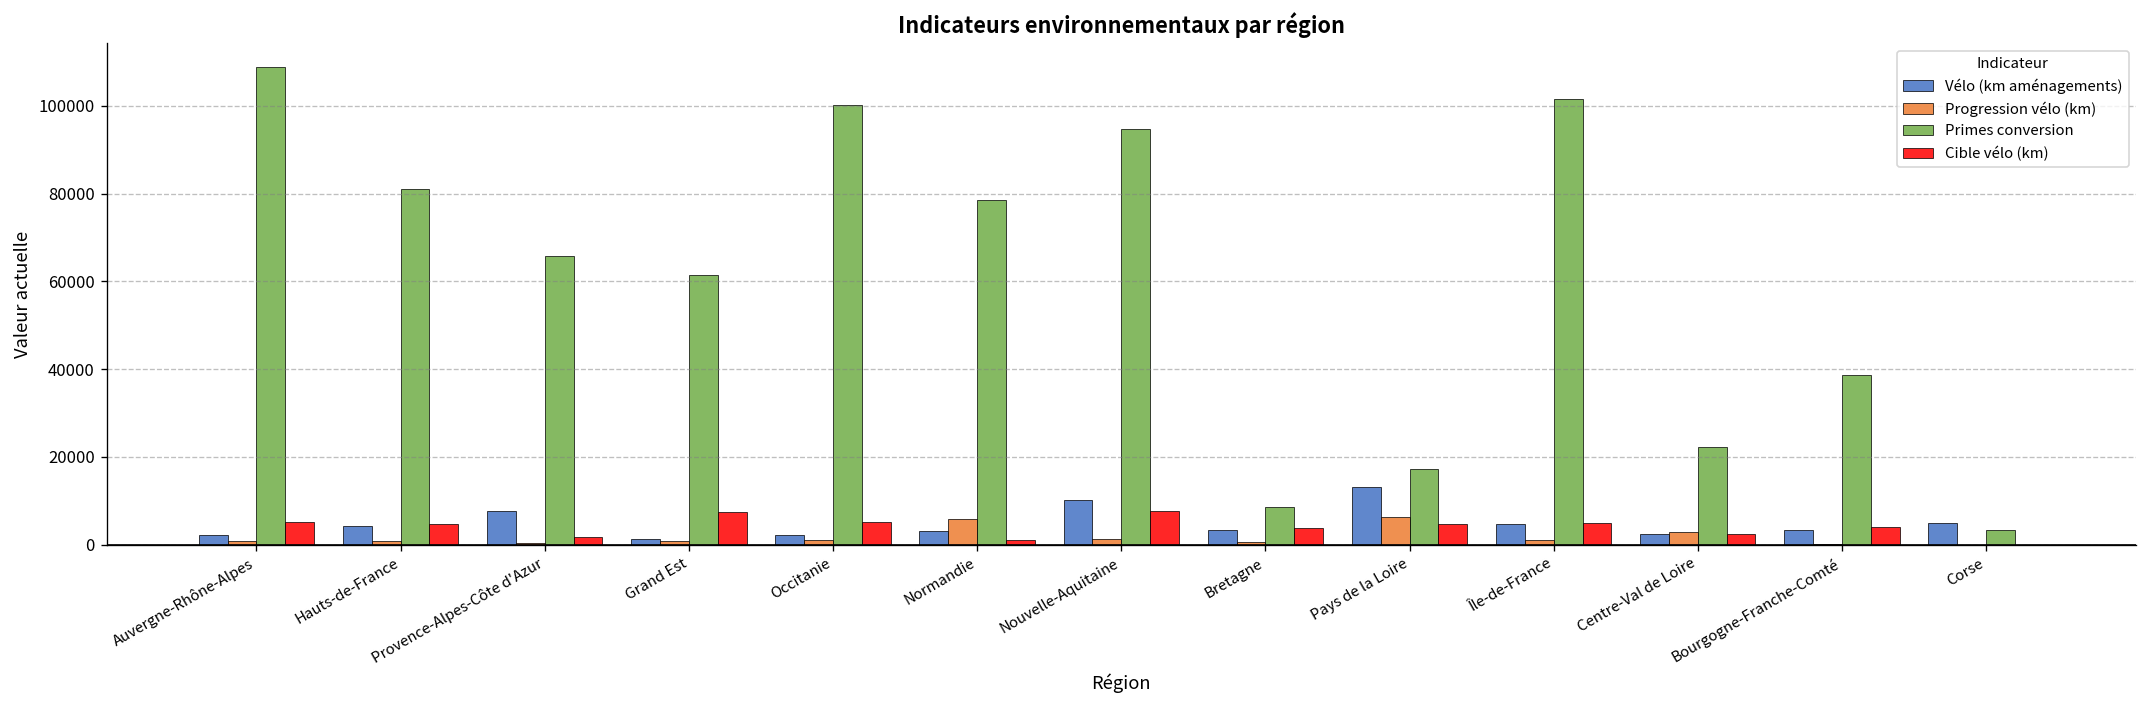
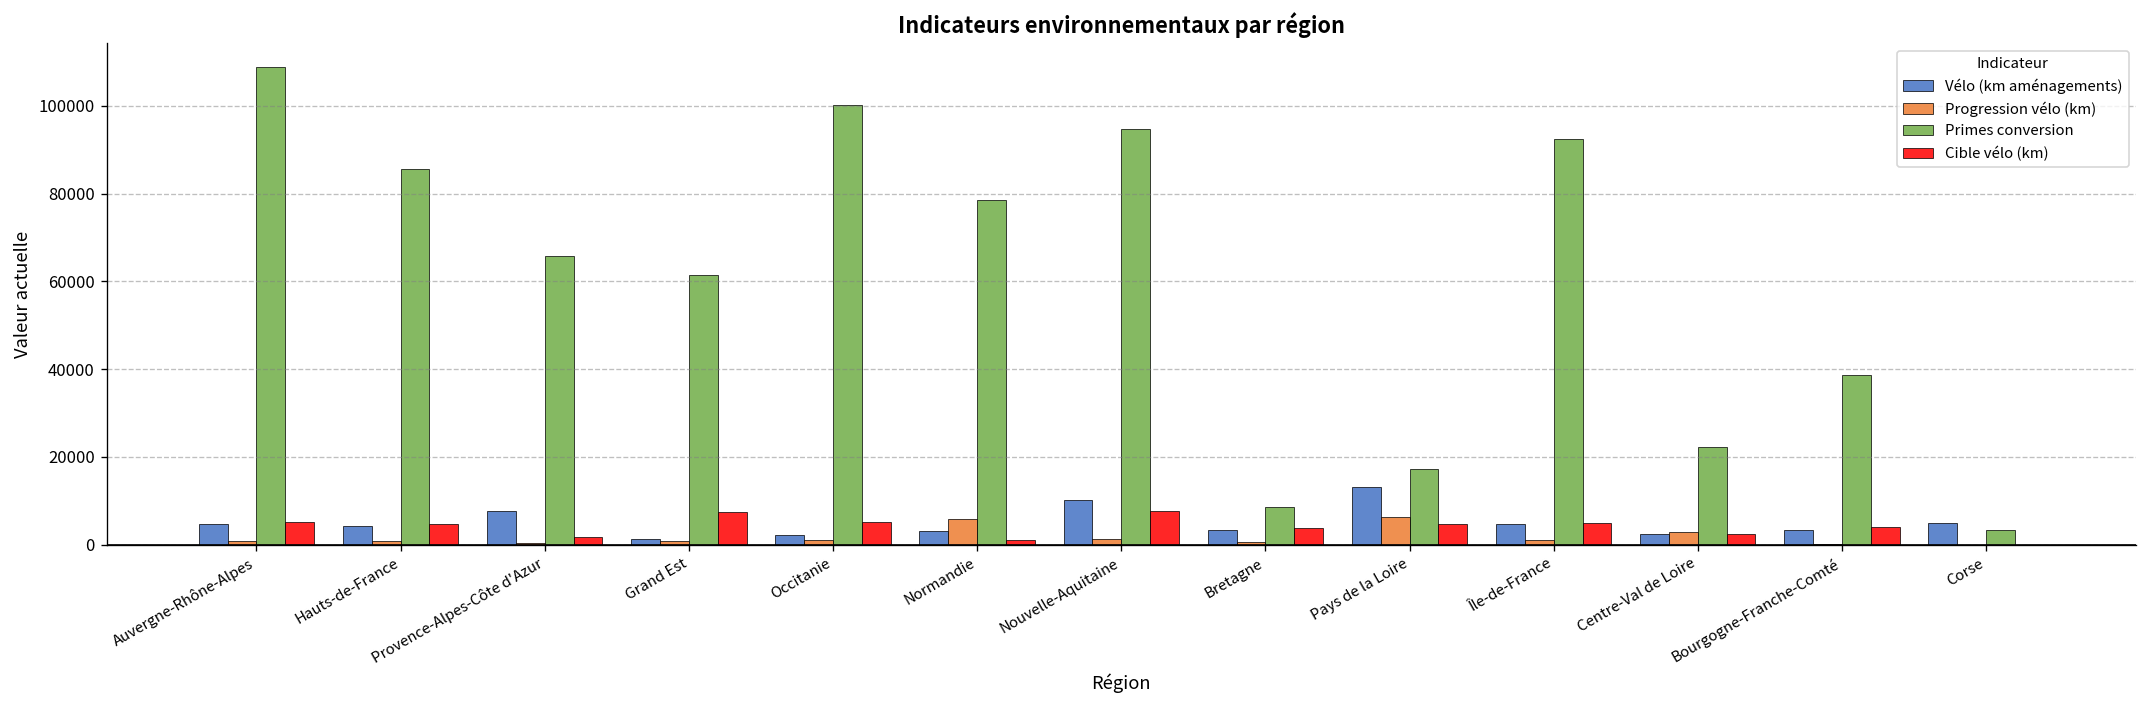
  {
    "Vélo (km aménagements)": {
-     "Auvergne-Rhône-Alpes": 2000,
+     "Auvergne-Rhône-Alpes": 5000,
      "Hauts-de-France": 4000,
      "Provence-Alpes-Côte d'Azur": 8000,
      "Grand Est": 1000,
      "Occitanie": 2000,
      "Normandie": 3000,
      "Nouvelle-Aquitaine": 10000,
      "Bretagne": 3000,
      "Pays de la Loire": 13000,
      "Île-de-France": 5000,
      "Centre-Val de Loire": 2000,
      "Bourgogne-Franche-Comté": 3000,
      "Corse": 5000
    },
    "Progression vélo (km)": {
      "Auvergne-Rhône-Alpes": 1000,
      "Hauts-de-France": 1000,
      "Grand Est": 1000,
      "Occitanie": 1000,
      "Normandie": 6000,
      "Nouvelle-Aquitaine": 1000,
      "Pays de la Loire": 6000,
      "Île-de-France": 1000,
      "Centre-Val de Loire": 3000
    },
    "Primes conversion": {
      "Auvergne-Rhône-Alpes": 109000,
-     "Hauts-de-France": 81000,
+     "Hauts-de-France": 86000,
      "Provence-Alpes-Côte d'Azur": 66000,
      "Grand Est": 61000,
      "Occitanie": 100000,
      "Normandie": 79000,
      "Nouvelle-Aquitaine": 95000,
      "Bretagne": 9000,
      "Pays de la Loire": 17000,
-     "Île-de-France": 102000,
+     "Île-de-France": 92000,
      "Centre-Val de Loire": 22000,
      "Bourgogne-Franche-Comté": 39000,
      "Corse": 3000
    },
    "Cible vélo (km)": {
      "Auvergne-Rhône-Alpes": 5000,
      "Hauts-de-France": 5000,
      "Provence-Alpes-Côte d'Azur": 2000,
      "Grand Est": 7000,
      "Occitanie": 5000,
      "Normandie": 1000,
      "Nouvelle-Aquitaine": 8000,
      "Bretagne": 4000,
      "Pays de la Loire": 5000,
      "Île-de-France": 5000,
      "Centre-Val de Loire": 3000,
      "Bourgogne-Franche-Comté": 4000
    }
  }
